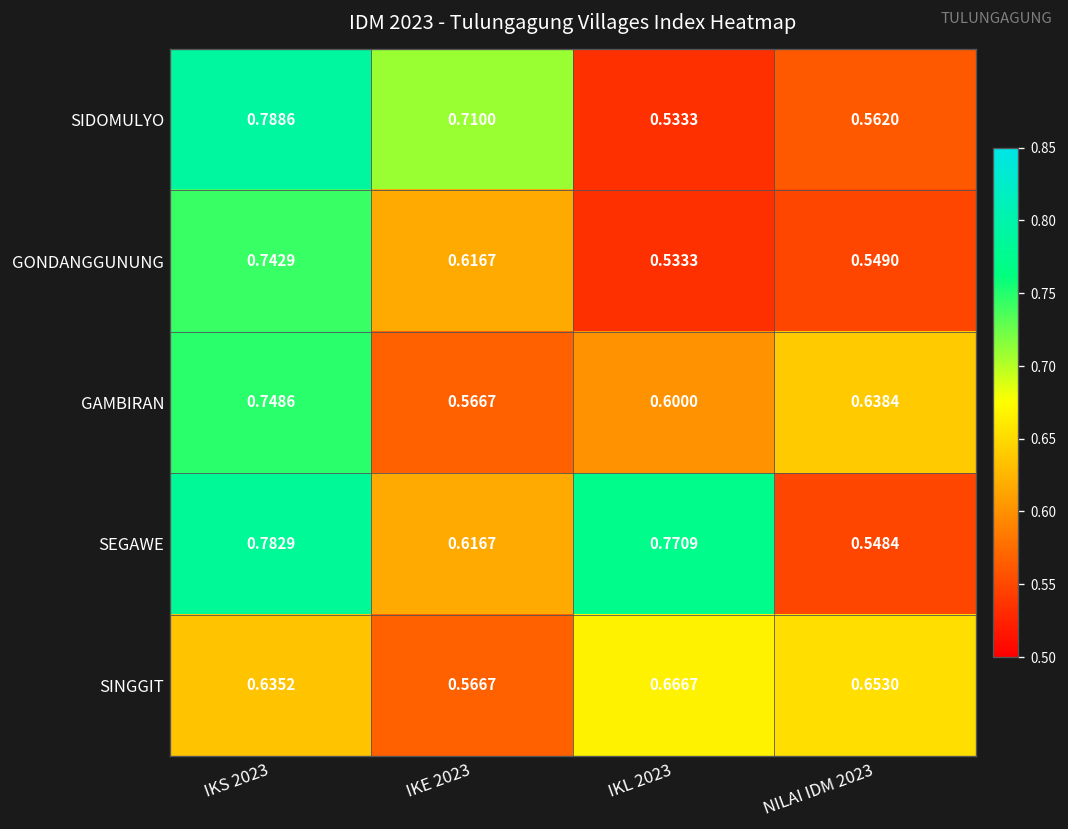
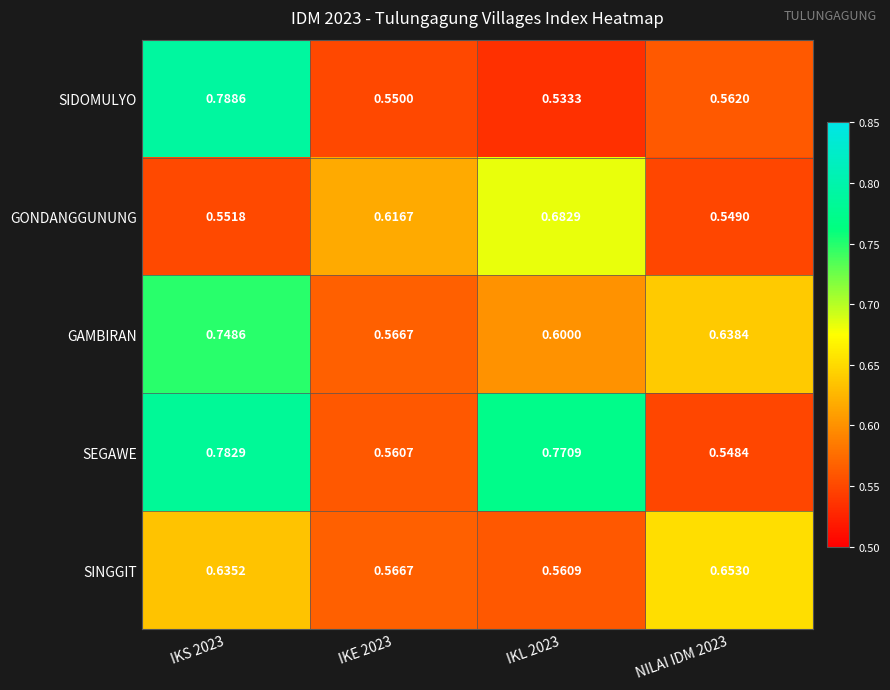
  {
    "SIDOMULYO": {
      "IKS 2023": 0.7886,
-     "IKE 2023": 0.7100,
+     "IKE 2023": 0.5500,
      "IKL 2023": 0.5333,
      "NILAI IDM 2023": 0.5620
    },
    "GONDANGGUNUNG": {
-     "IKS 2023": 0.7429,
+     "IKS 2023": 0.5518,
      "IKE 2023": 0.6167,
-     "IKL 2023": 0.5333,
+     "IKL 2023": 0.6829,
      "NILAI IDM 2023": 0.5490
    },
    "GAMBIRAN": {
      "IKS 2023": 0.7486,
      "IKE 2023": 0.5667,
      "IKL 2023": 0.6000,
      "NILAI IDM 2023": 0.6384
    },
    "SEGAWE": {
      "IKS 2023": 0.7829,
-     "IKE 2023": 0.6167,
+     "IKE 2023": 0.5607,
      "IKL 2023": 0.7709,
      "NILAI IDM 2023": 0.5484
    },
    "SINGGIT": {
      "IKS 2023": 0.6352,
      "IKE 2023": 0.5667,
-     "IKL 2023": 0.6667,
+     "IKL 2023": 0.5609,
      "NILAI IDM 2023": 0.6530
    }
  }
